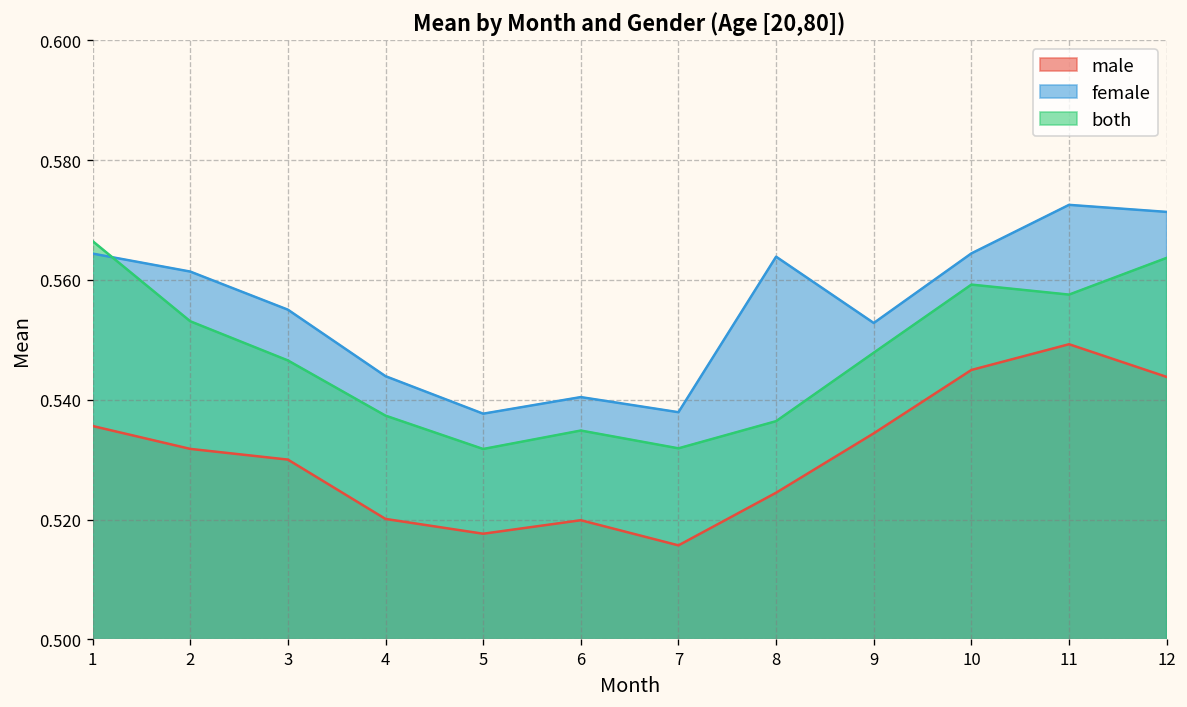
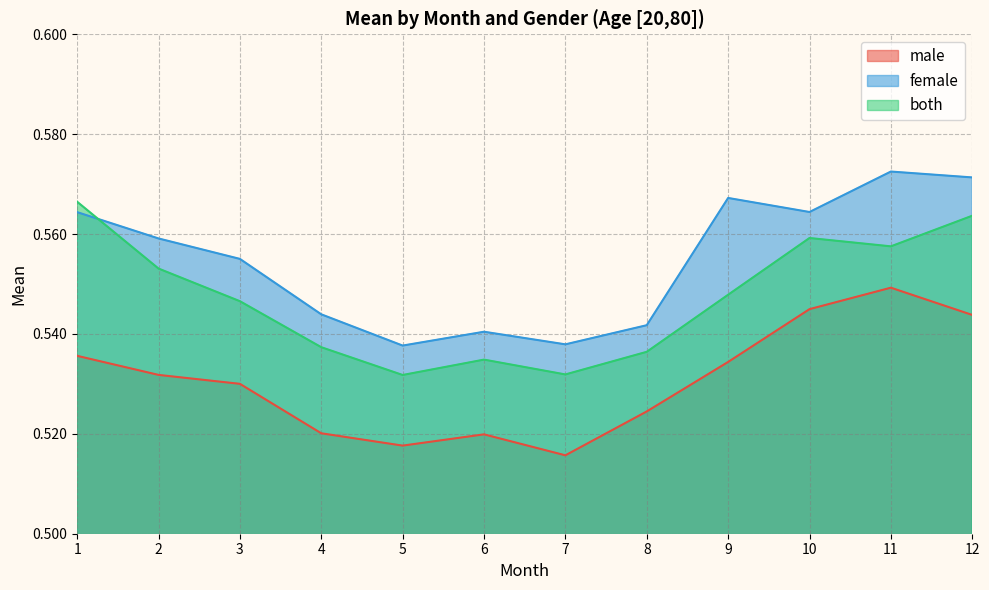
  {
    "male": {
      "1": 0.536,
      "2": 0.532,
      "3": 0.530,
      "4": 0.520,
      "5": 0.518,
      "6": 0.520,
      "7": 0.516,
      "8": 0.524,
      "9": 0.534,
      "10": 0.545,
      "11": 0.549,
      "12": 0.544
    },
    "female": {
      "1": 0.564,
-     "2": 0.561,
+     "2": 0.559,
      "3": 0.555,
      "4": 0.544,
      "5": 0.538,
      "6": 0.540,
      "7": 0.538,
-     "8": 0.564,
-     "9": 0.553,
+     "8": 0.542,
+     "9": 0.567,
      "10": 0.564,
      "11": 0.573,
      "12": 0.571
    },
    "both": {
      "1": 0.566,
      "2": 0.553,
      "3": 0.547,
      "4": 0.537,
      "5": 0.532,
      "6": 0.535,
      "7": 0.532,
      "8": 0.536,
      "9": 0.548,
      "10": 0.559,
      "11": 0.558,
      "12": 0.564
    }
  }
